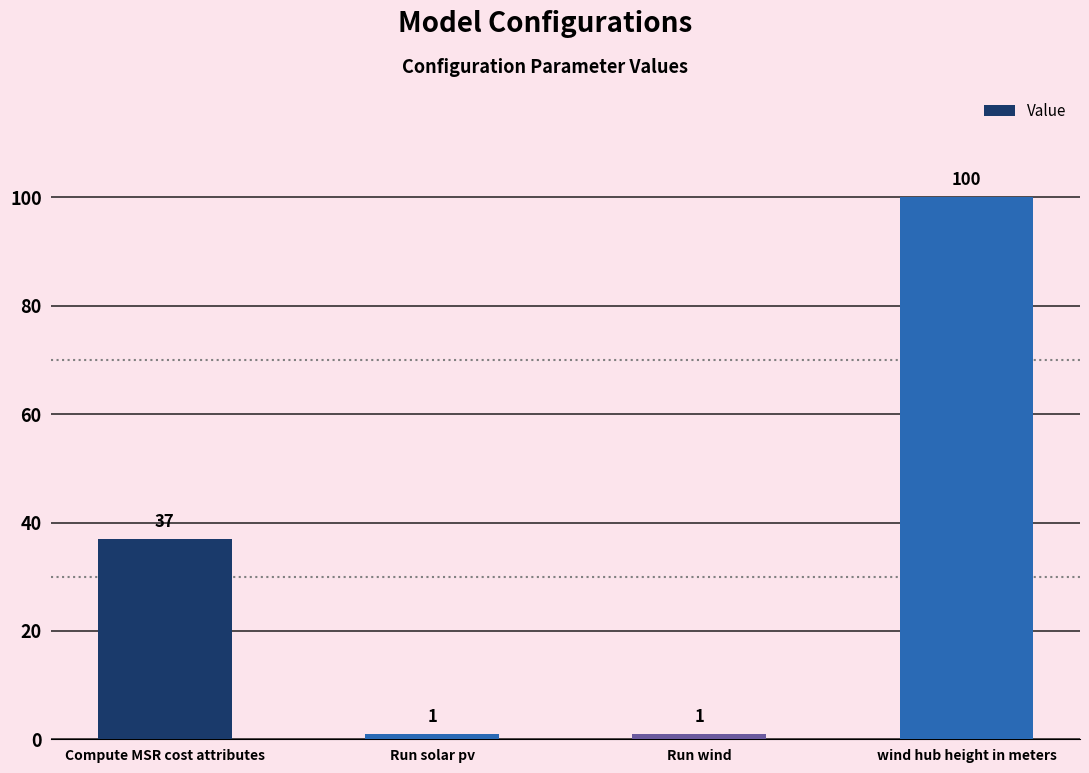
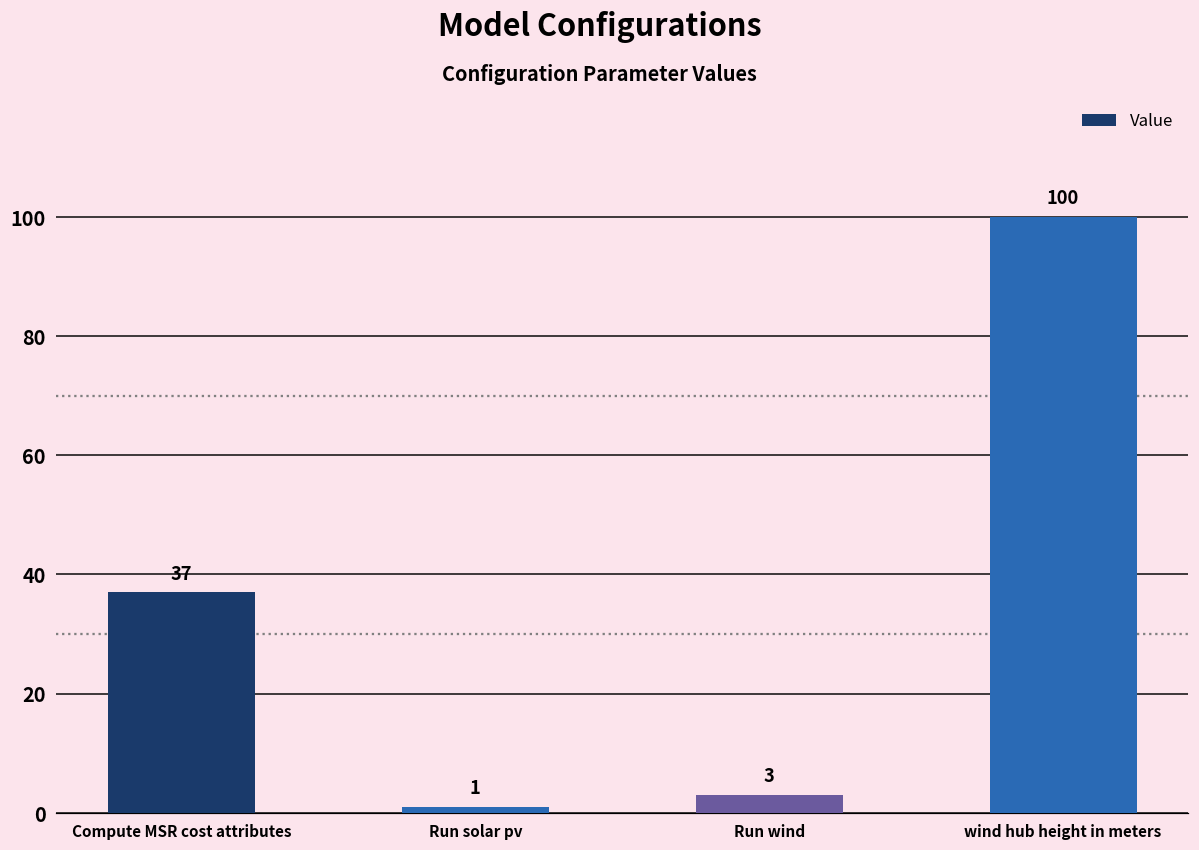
  {
    "Compute MSR cost attributes": 37,
    "Run solar pv": 1,
-   "Run wind": 1,
+   "Run wind": 3,
    "wind hub height in meters": 100
  }
